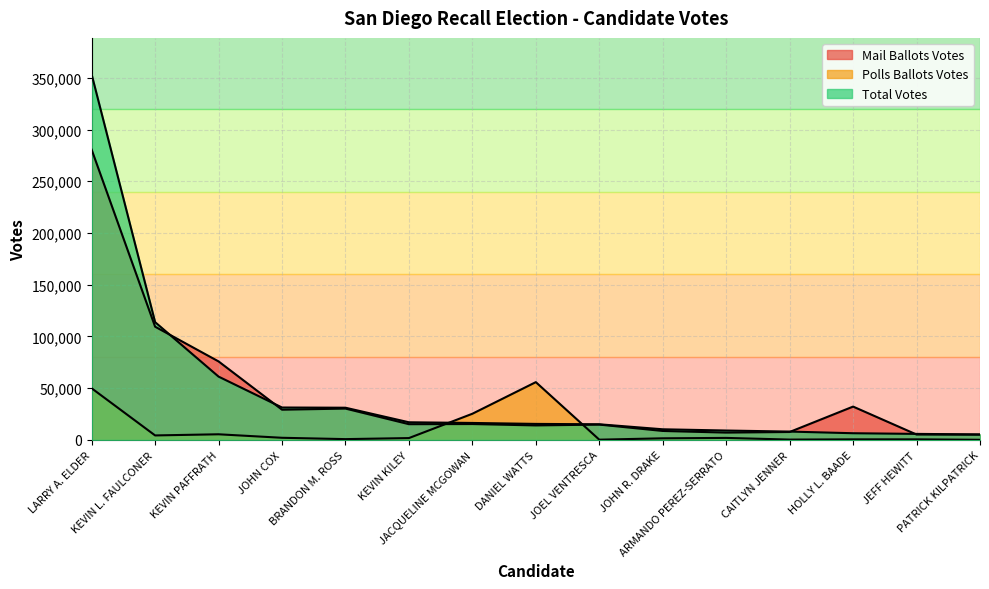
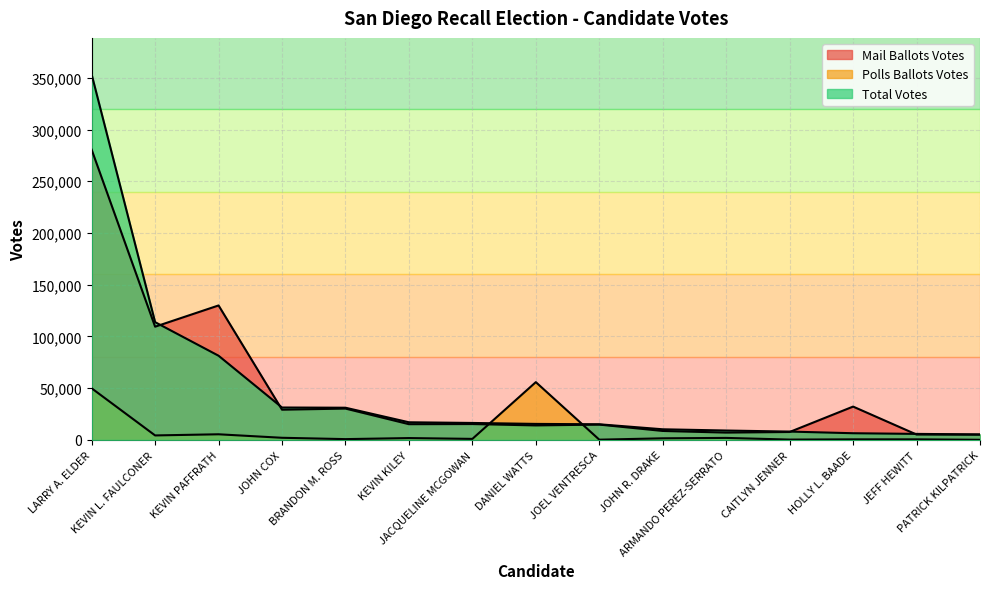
  {
    "Mail Ballots Votes": {
      "LARRY A. ELDER": "281,000",
      "KEVIN L. FAULCONER": "109,000",
-     "KEVIN PAFFRATH": "76,000",
+     "KEVIN PAFFRATH": "130,000",
      "HOLLY L. BAADE": "32,000"
    },
    "Polls Ballots Votes": {
      "LARRY A. ELDER": "50,000",
      "KEVIN L. FAULCONER": "4,000",
      "KEVIN PAFFRATH": "5,000",
      "JOHN COX": "2,000",
      "BRANDON M. ROSS": "1,000",
      "KEVIN KILEY": "2,000",
-     "JACQUELINE MCGOWAN": "25,000",
+     "JACQUELINE MCGOWAN": "1,000",
      "DANIEL WATTS": "56,000",
      "JOEL VENTRESCA": "0",
      "JOHN R. DRAKE": "2,000",
      "ARMANDO PEREZ-SERRATO": "2,000",
      "CAITLYN JENNER": "0",
      "HOLLY L. BAADE": "1,000",
      "JEFF HEWITT": "1,000",
      "PATRICK KILPATRICK": "0"
    },
    "Total Votes": {
      "LARRY A. ELDER": "353,000",
      "KEVIN L. FAULCONER": "114,000",
-     "KEVIN PAFFRATH": "61,000",
+     "KEVIN PAFFRATH": "81,000",
      "HOLLY L. BAADE": "7,000"
    }
  }
